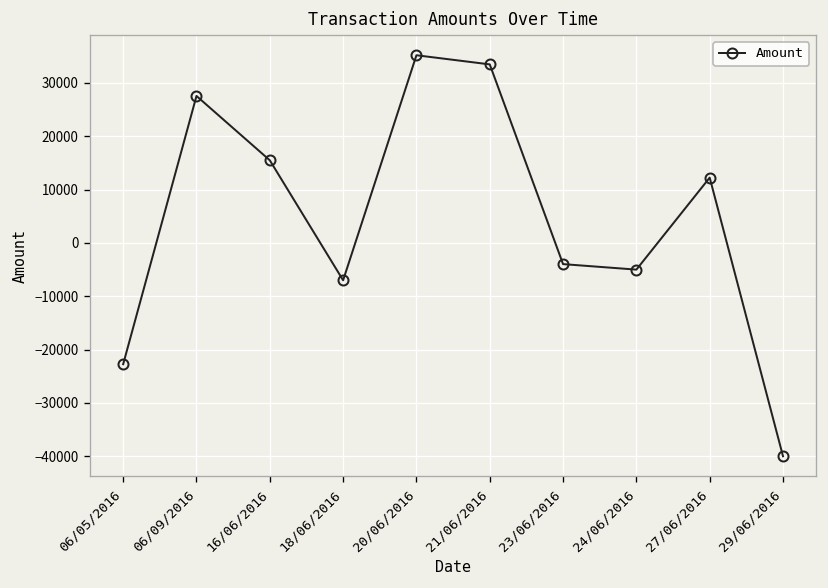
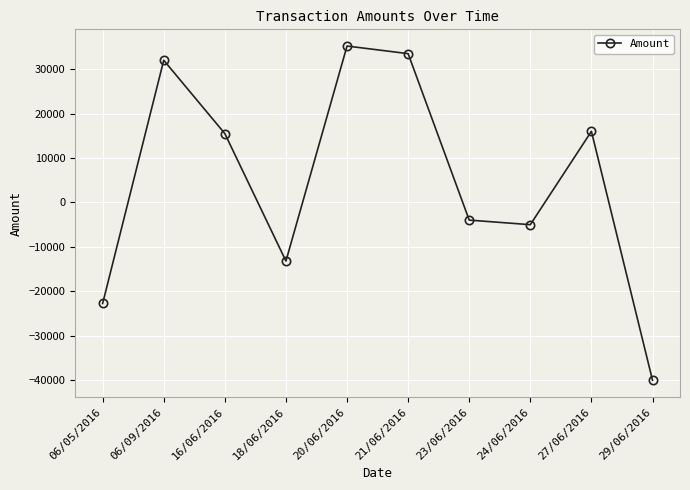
  {
    "06/05/2016": -23000,
-   "06/09/2016": 28000,
+   "06/09/2016": 32000,
    "16/06/2016": 16000,
-   "18/06/2016": -7000,
+   "18/06/2016": -13000,
    "20/06/2016": 35000,
    "21/06/2016": 33000,
    "23/06/2016": -4000,
    "24/06/2016": -5000,
-   "27/06/2016": 12000,
+   "27/06/2016": 16000,
    "29/06/2016": -40000
  }
